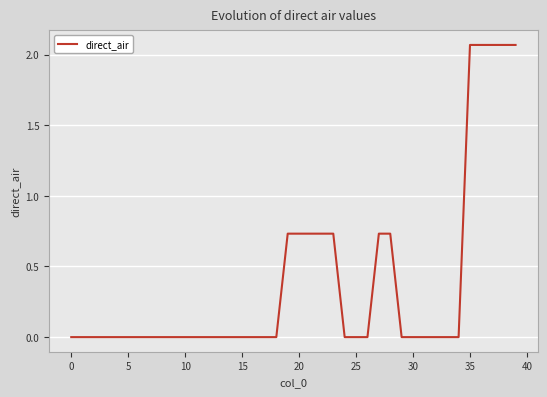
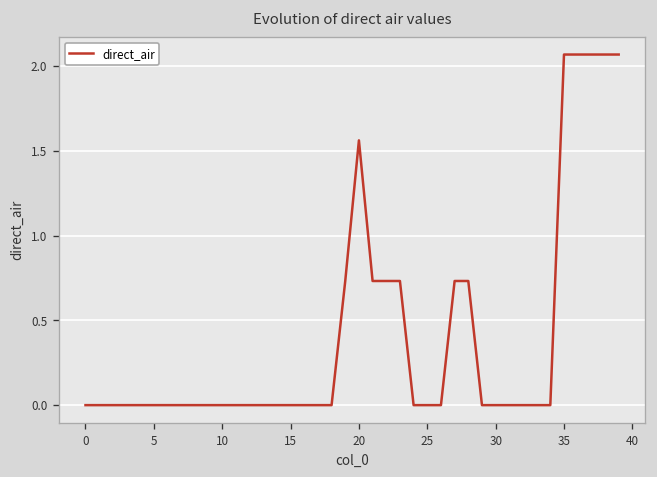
  {
    "0": 0.00,
    "5": 0.00,
    "10": 0.00,
    "15": 0.00,
-   "20": 0.73,
+   "20": 1.56,
    "25": 0.00,
    "30": 0.00,
    "35": 2.07
  }
